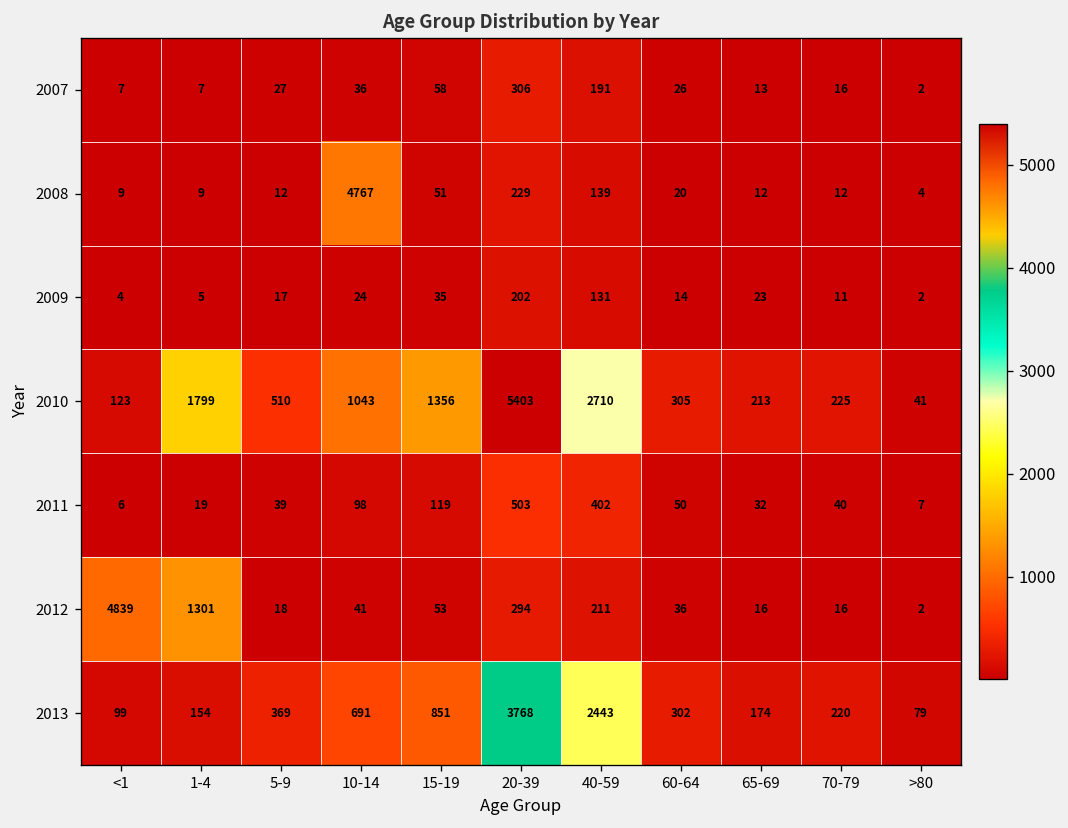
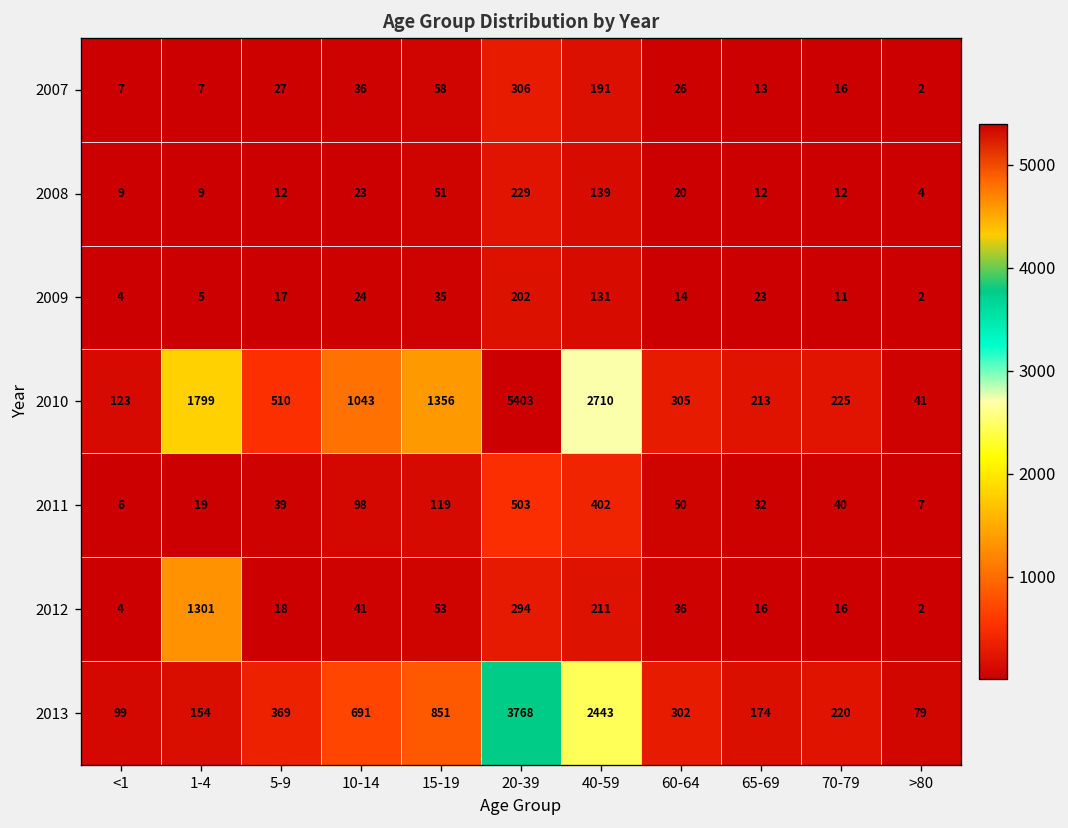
  {
    "2007": {
      "<1": 7,
      "1-4": 7,
      "5-9": 27,
      "10-14": 36,
      "15-19": 58,
      "20-39": 306,
      "40-59": 191,
      "60-64": 26,
      "65-69": 13,
      "70-79": 16,
      ">80": 2
    },
    "2008": {
      "<1": 9,
      "1-4": 9,
      "5-9": 12,
-     "10-14": 4767,
+     "10-14": 23,
      "15-19": 51,
      "20-39": 229,
      "40-59": 139,
      "60-64": 20,
      "65-69": 12,
      "70-79": 12,
      ">80": 4
    },
    "2009": {
      "<1": 4,
      "1-4": 5,
      "5-9": 17,
      "10-14": 24,
      "15-19": 35,
      "20-39": 202,
      "40-59": 131,
      "60-64": 14,
      "65-69": 23,
      "70-79": 11,
      ">80": 2
    },
    "2010": {
      "<1": 123,
      "1-4": 1799,
      "5-9": 510,
      "10-14": 1043,
      "15-19": 1356,
      "20-39": 5403,
      "40-59": 2710,
      "60-64": 305,
      "65-69": 213,
      "70-79": 225,
      ">80": 41
    },
    "2011": {
      "<1": 6,
      "1-4": 19,
      "5-9": 39,
      "10-14": 98,
      "15-19": 119,
      "20-39": 503,
      "40-59": 402,
      "60-64": 50,
      "65-69": 32,
      "70-79": 40,
      ">80": 7
    },
    "2012": {
-     "<1": 4839,
+     "<1": 4,
      "1-4": 1301,
      "5-9": 18,
      "10-14": 41,
      "15-19": 53,
      "20-39": 294,
      "40-59": 211,
      "60-64": 36,
      "65-69": 16,
      "70-79": 16,
      ">80": 2
    },
    "2013": {
      "<1": 99,
      "1-4": 154,
      "5-9": 369,
      "10-14": 691,
      "15-19": 851,
      "20-39": 3768,
      "40-59": 2443,
      "60-64": 302,
      "65-69": 174,
      "70-79": 220,
      ">80": 79
    }
  }
